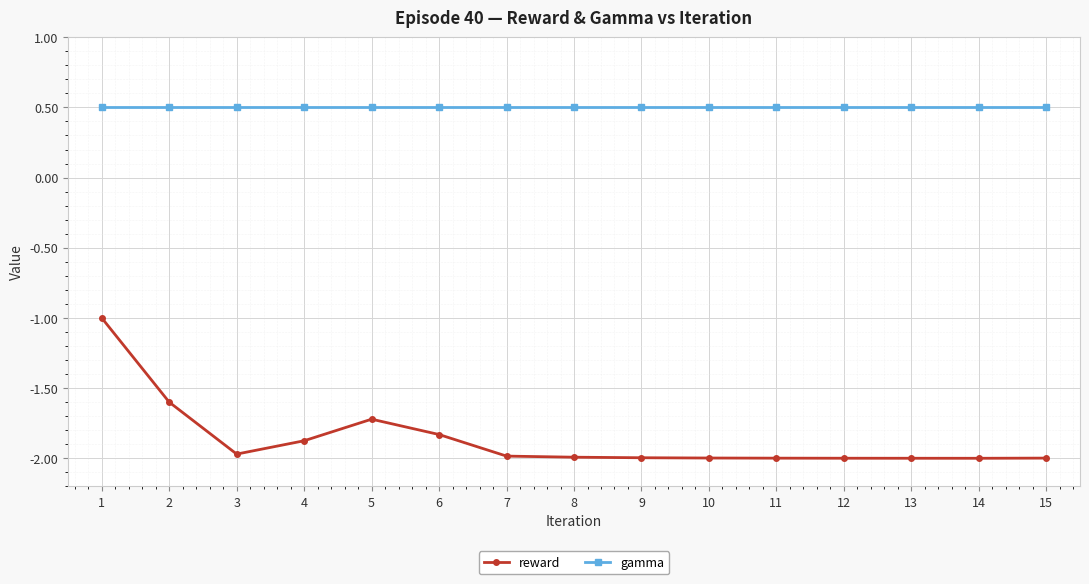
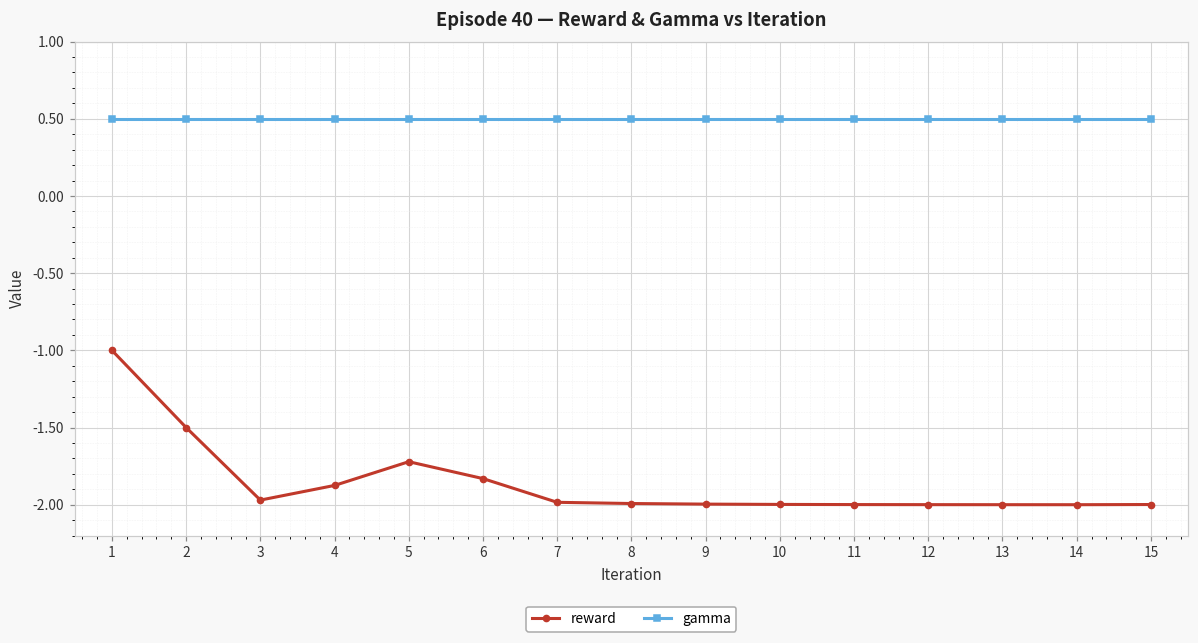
  {
    "reward": {
      "1": -1.0,
-     "2": -1.6,
+     "2": -1.5,
      "3": -1.97,
      "4": -1.88,
      "5": -1.72,
      "6": -1.83,
      "7": -2.0,
      "8": -2.0,
      "9": -2.0,
      "10": -2.0,
      "11": -2.0,
      "12": -2.0,
      "13": -2.0,
      "14": -2.0,
      "15": -2.0
    },
    "gamma": {
      "1": 0.5,
      "2": 0.5,
      "3": 0.5,
      "4": 0.5,
      "5": 0.5,
      "6": 0.5,
      "7": 0.5,
      "8": 0.5,
      "9": 0.5,
      "10": 0.5,
      "11": 0.5,
      "12": 0.5,
      "13": 0.5,
      "14": 0.5,
      "15": 0.5
    }
  }
